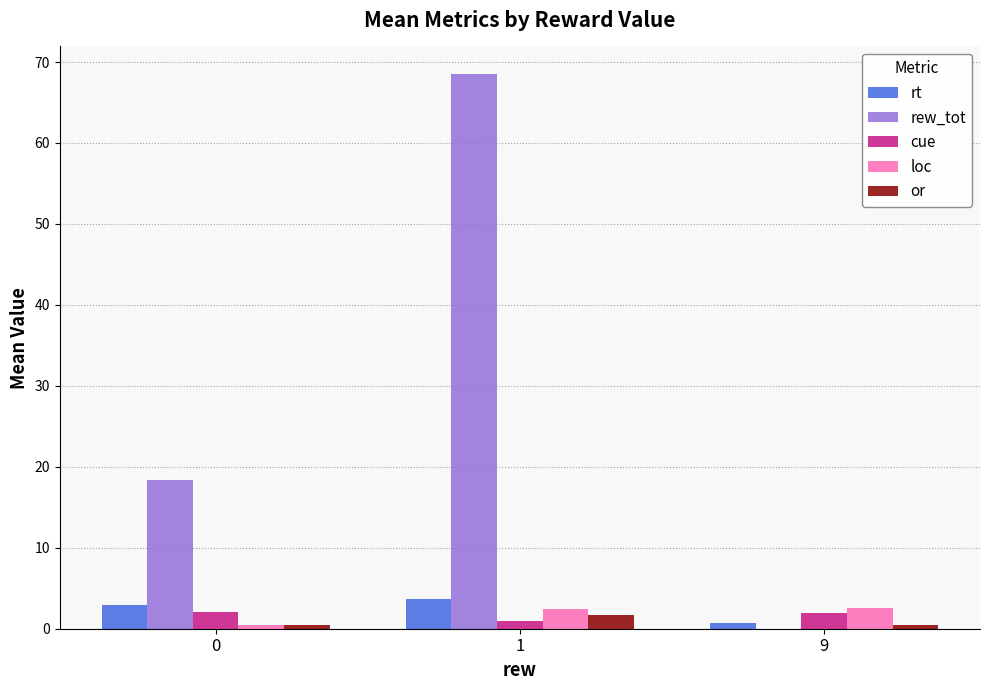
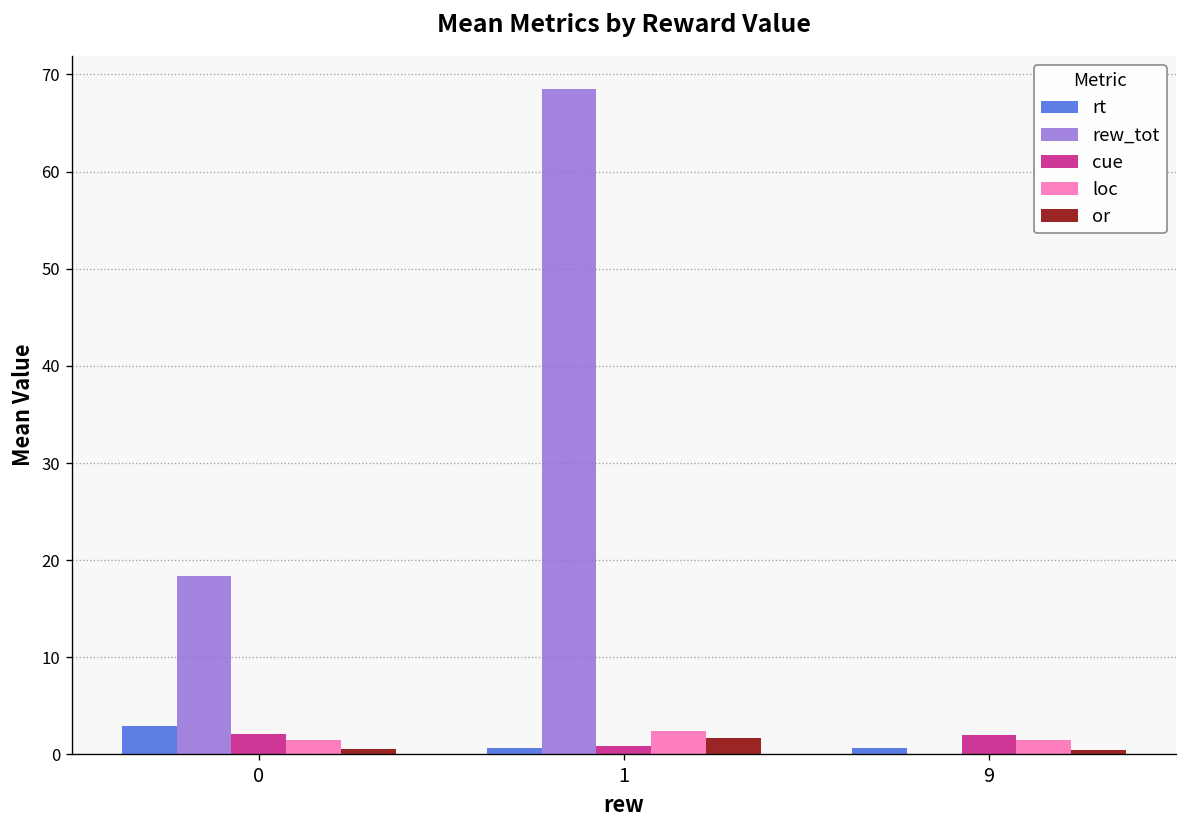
  {
    "rt": {
      "0": 3,
-     "1": 4,
+     "1": 1,
      "9": 1
    },
    "rew_tot": {
      "0": 18,
      "1": 69,
      "9": 0
    },
    "cue": {
      "0": 2,
      "1": 1,
      "9": 2
    },
    "loc": {
-     "0": 1,
+     "0": 2,
      "1": 2,
-     "9": 3
+     "9": 2
    },
    "or": {
      "0": 1,
      "1": 2,
      "9": 1
    }
  }
